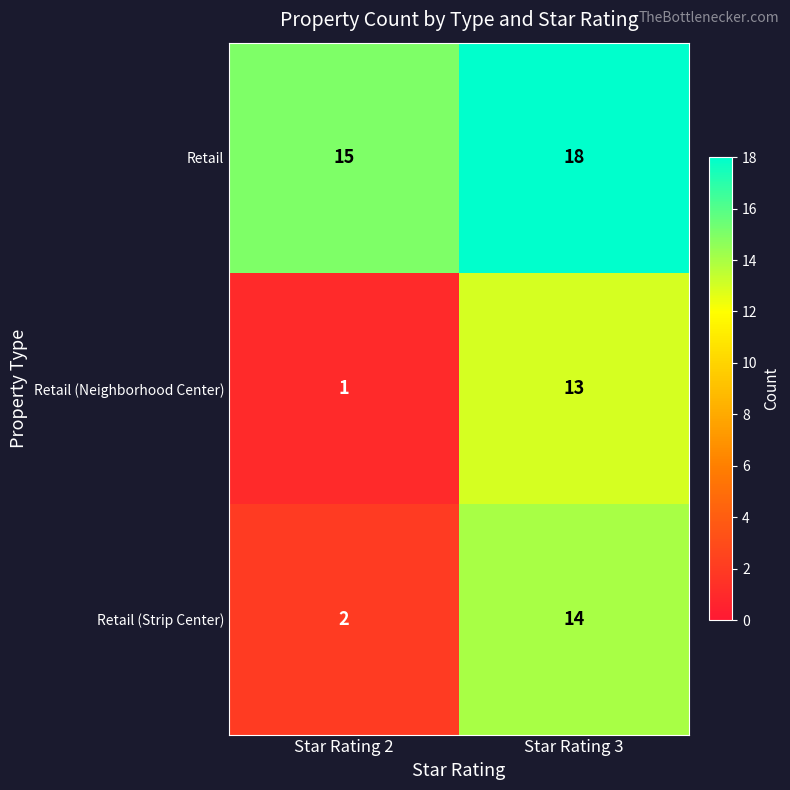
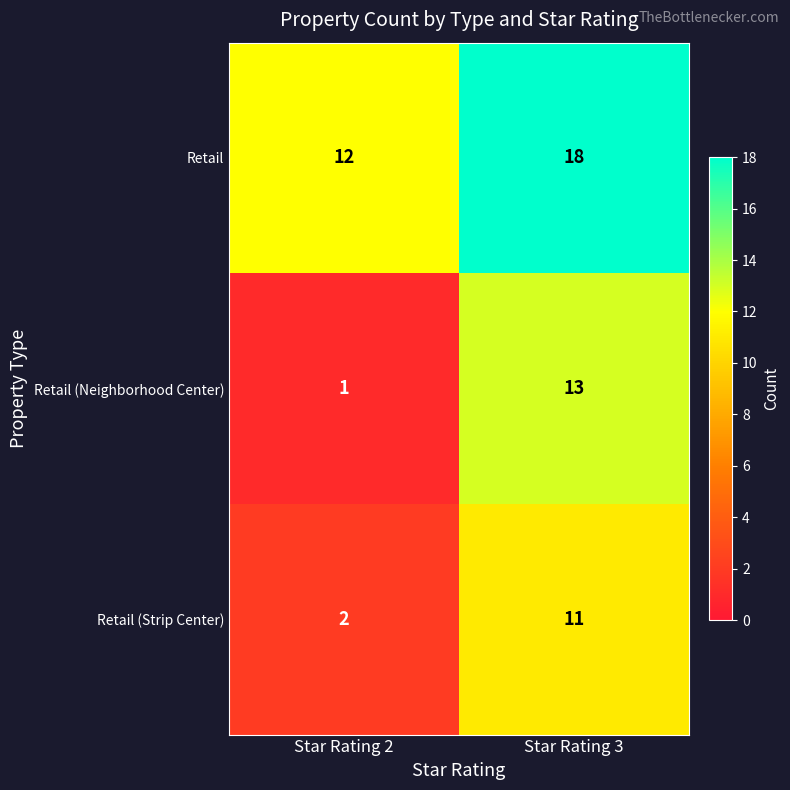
  {
    "Retail": {
-     "Star Rating 2": 15,
+     "Star Rating 2": 12,
      "Star Rating 3": 18
    },
    "Retail (Neighborhood Center)": {
      "Star Rating 2": 1,
      "Star Rating 3": 13
    },
    "Retail (Strip Center)": {
      "Star Rating 2": 2,
-     "Star Rating 3": 14
+     "Star Rating 3": 11
    }
  }
